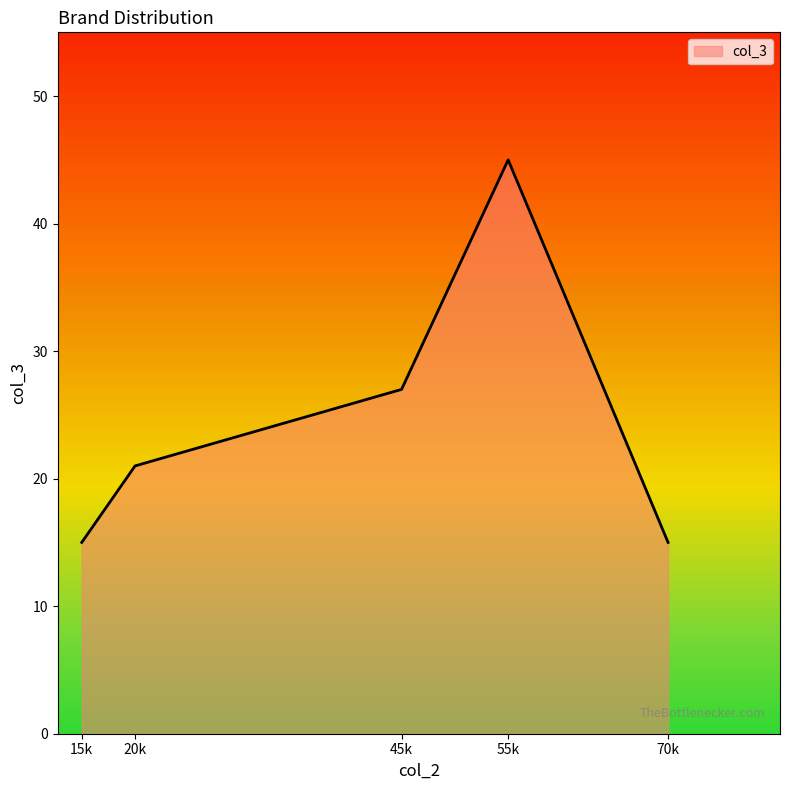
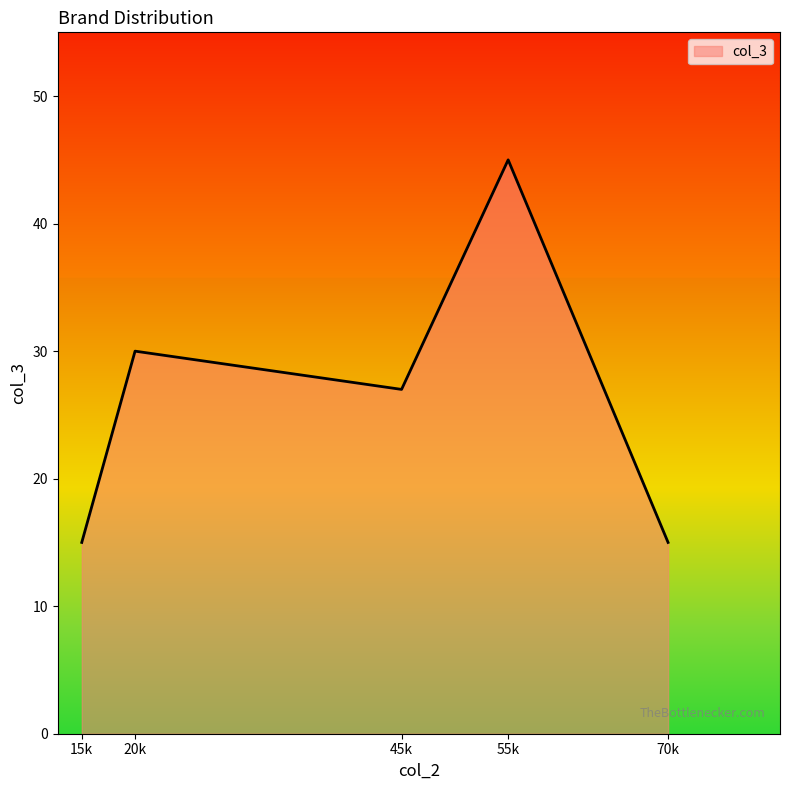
  {
    "15k": 15,
-   "20k": 21,
+   "20k": 30,
    "45k": 27,
    "55k": 45,
    "70k": 15
  }
